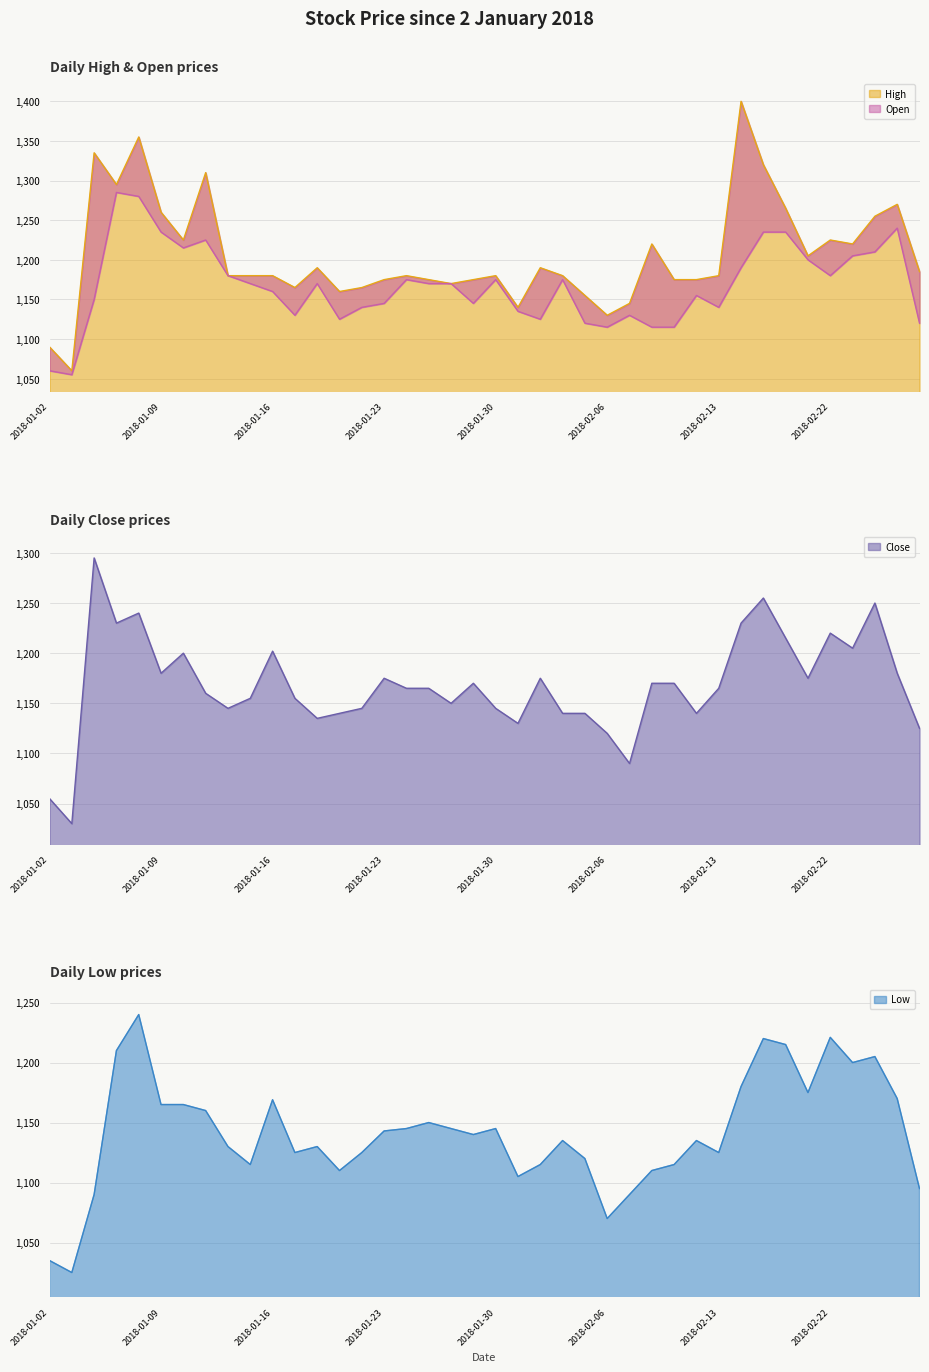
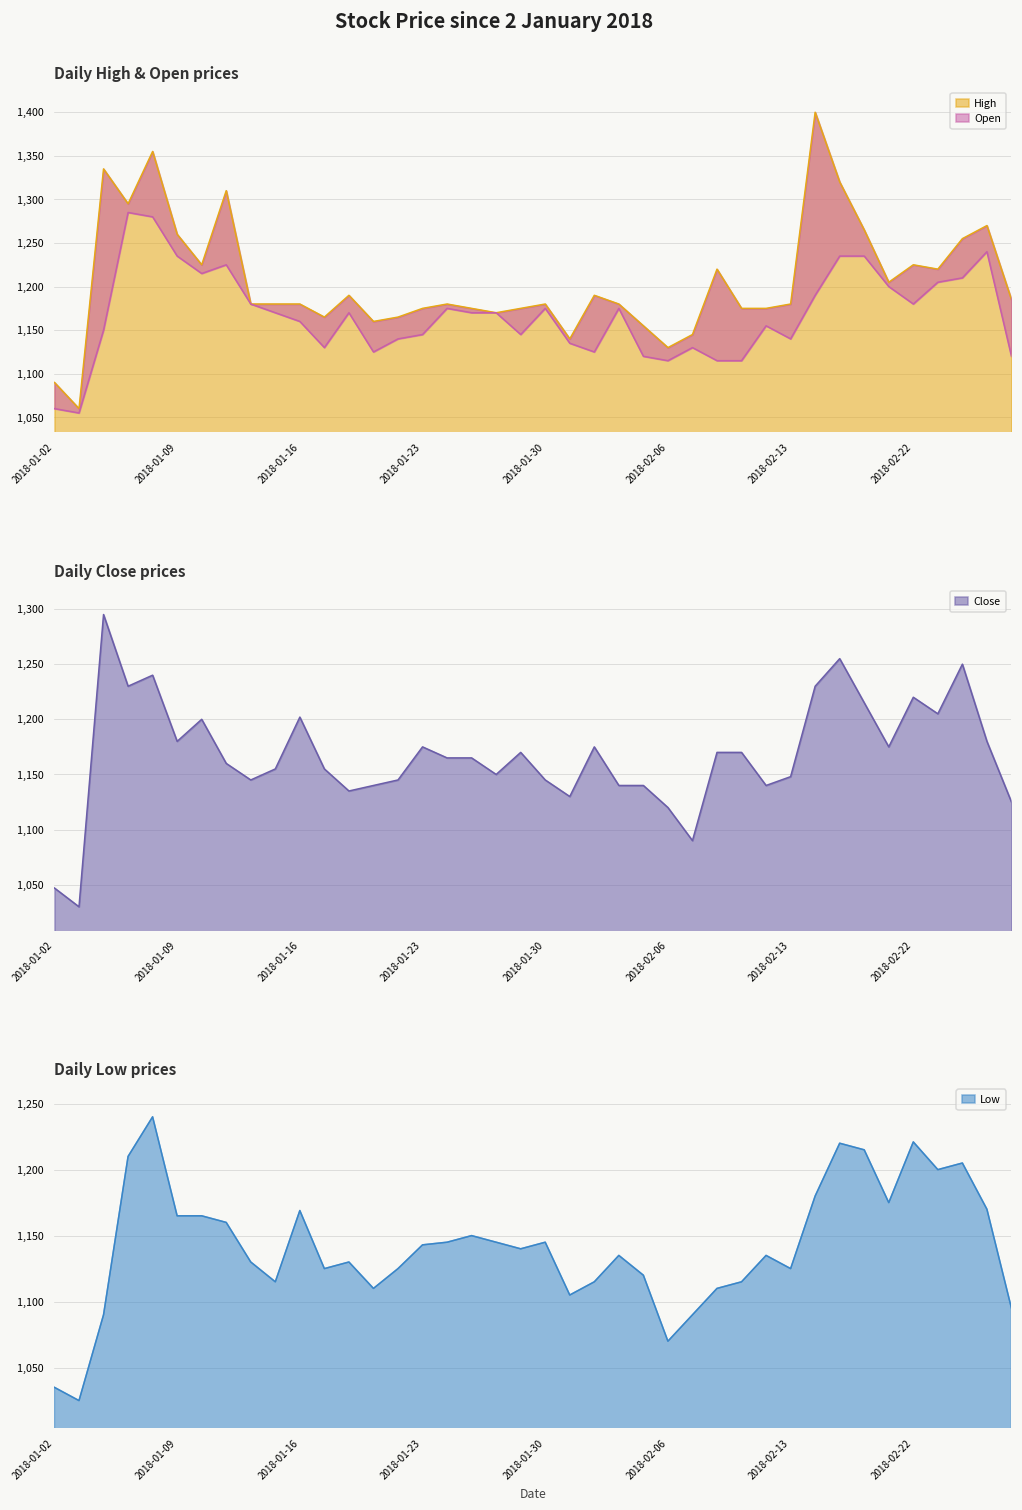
  {
    "Daily Close prices": {
-     "2018-01-02": "1,055",
+     "2018-01-02": "1,047",
      "2018-01-09": "1,180",
      "2018-01-16": "1,202",
      "2018-01-23": "1,175",
      "2018-01-30": "1,145",
      "2018-02-06": "1,120",
-     "2018-02-13": "1,165",
+     "2018-02-13": "1,148",
      "2018-02-22": "1,220"
    },
    "Daily Low prices": {
      "2018-01-02": "1,035",
      "2018-01-09": "1,165",
      "2018-01-16": "1,169",
      "2018-01-23": "1,143",
      "2018-01-30": "1,145",
      "2018-02-06": "1,070",
      "2018-02-13": "1,125",
      "2018-02-22": "1,221"
    }
  }
